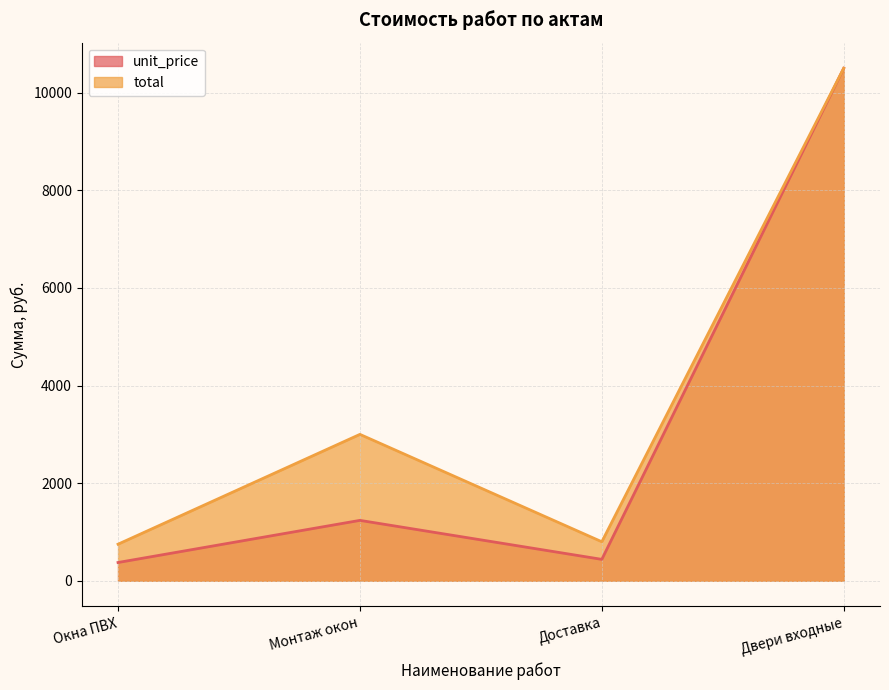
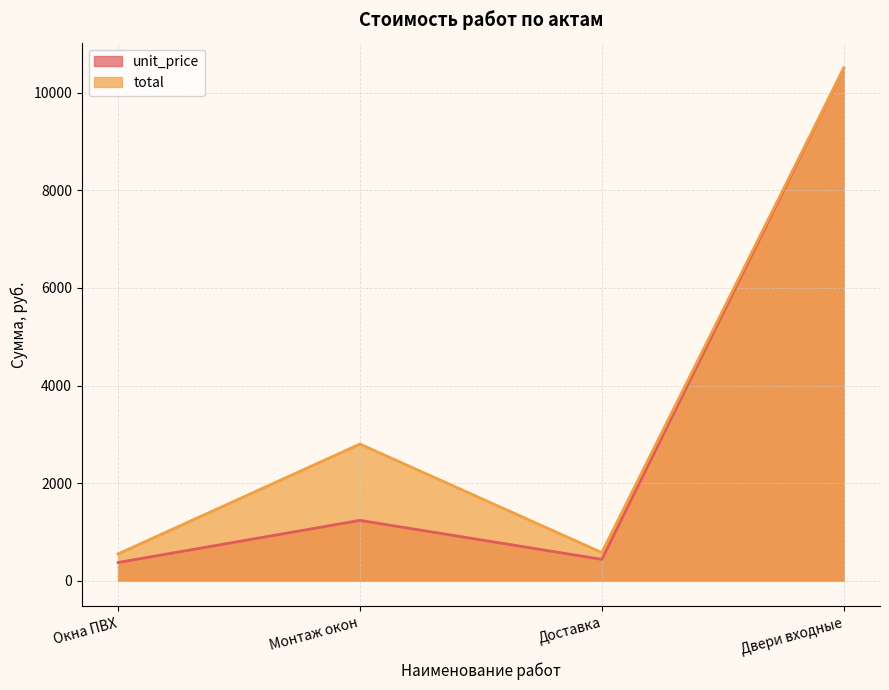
  {
    "unit_price": {
      "Окна ПВХ": 400,
      "Монтаж окон": 1200,
      "Доставка": 400
    },
    "total": {
-     "Окна ПВХ": 800,
-     "Монтаж окон": 3000,
-     "Доставка": 800
+     "Окна ПВХ": 600,
+     "Монтаж окон": 2800,
+     "Доставка": 600
    }
  }
